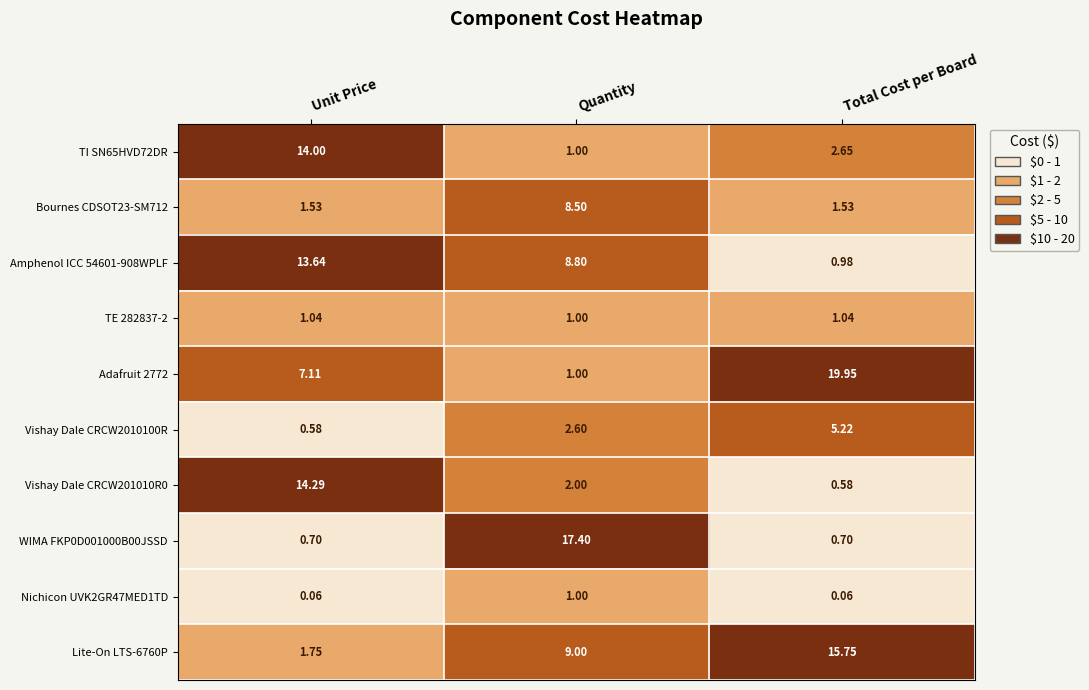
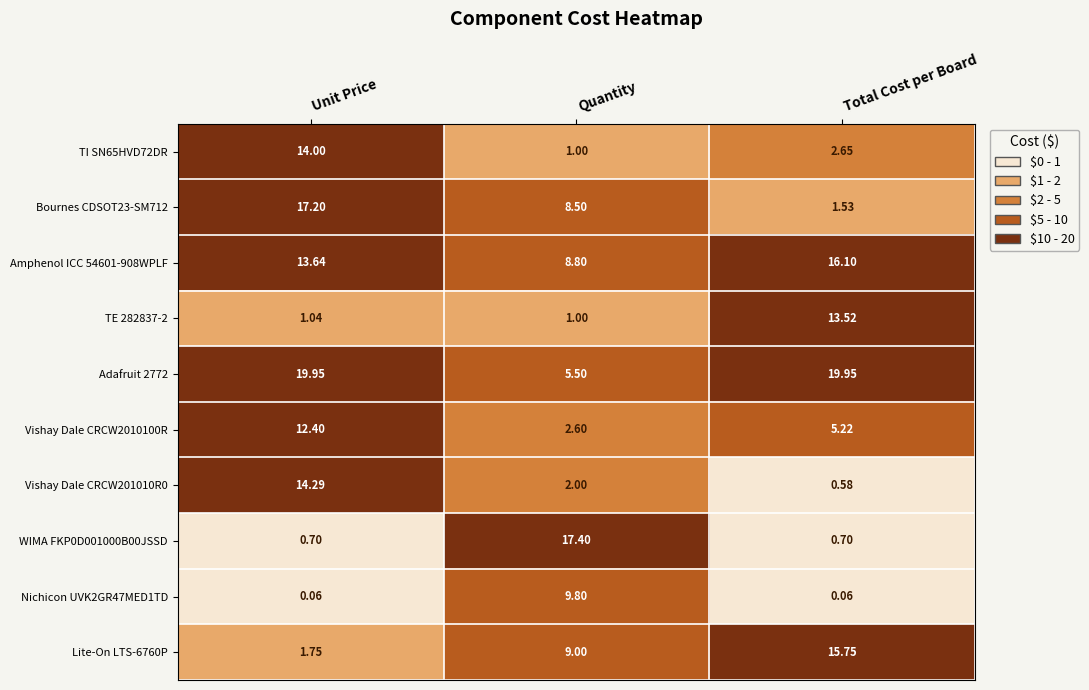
  {
    "TI SN65HVD72DR": {
      "Unit Price": 14.00,
      "Quantity": 1.00,
      "Total Cost per Board": 2.65
    },
    "Bournes CDSOT23-SM712": {
-     "Unit Price": 1.53,
+     "Unit Price": 17.20,
      "Quantity": 8.50,
      "Total Cost per Board": 1.53
    },
    "Amphenol ICC 54601-908WPLF": {
      "Unit Price": 13.64,
      "Quantity": 8.80,
-     "Total Cost per Board": 0.98
+     "Total Cost per Board": 16.10
    },
    "TE 282837-2": {
      "Unit Price": 1.04,
      "Quantity": 1.00,
-     "Total Cost per Board": 1.04
+     "Total Cost per Board": 13.52
    },
    "Adafruit 2772": {
-     "Unit Price": 7.11,
-     "Quantity": 1.00,
+     "Unit Price": 19.95,
+     "Quantity": 5.50,
      "Total Cost per Board": 19.95
    },
    "Vishay Dale CRCW2010100R": {
-     "Unit Price": 0.58,
+     "Unit Price": 12.40,
      "Quantity": 2.60,
      "Total Cost per Board": 5.22
    },
    "Vishay Dale CRCW201010R0": {
      "Unit Price": 14.29,
      "Quantity": 2.00,
      "Total Cost per Board": 0.58
    },
    "WIMA FKP0D001000B00JSSD": {
      "Unit Price": 0.70,
      "Quantity": 17.40,
      "Total Cost per Board": 0.70
    },
    "Nichicon UVK2GR47MED1TD": {
      "Unit Price": 0.06,
-     "Quantity": 1.00,
+     "Quantity": 9.80,
      "Total Cost per Board": 0.06
    },
    "Lite-On LTS-6760P": {
      "Unit Price": 1.75,
      "Quantity": 9.00,
      "Total Cost per Board": 15.75
    }
  }
